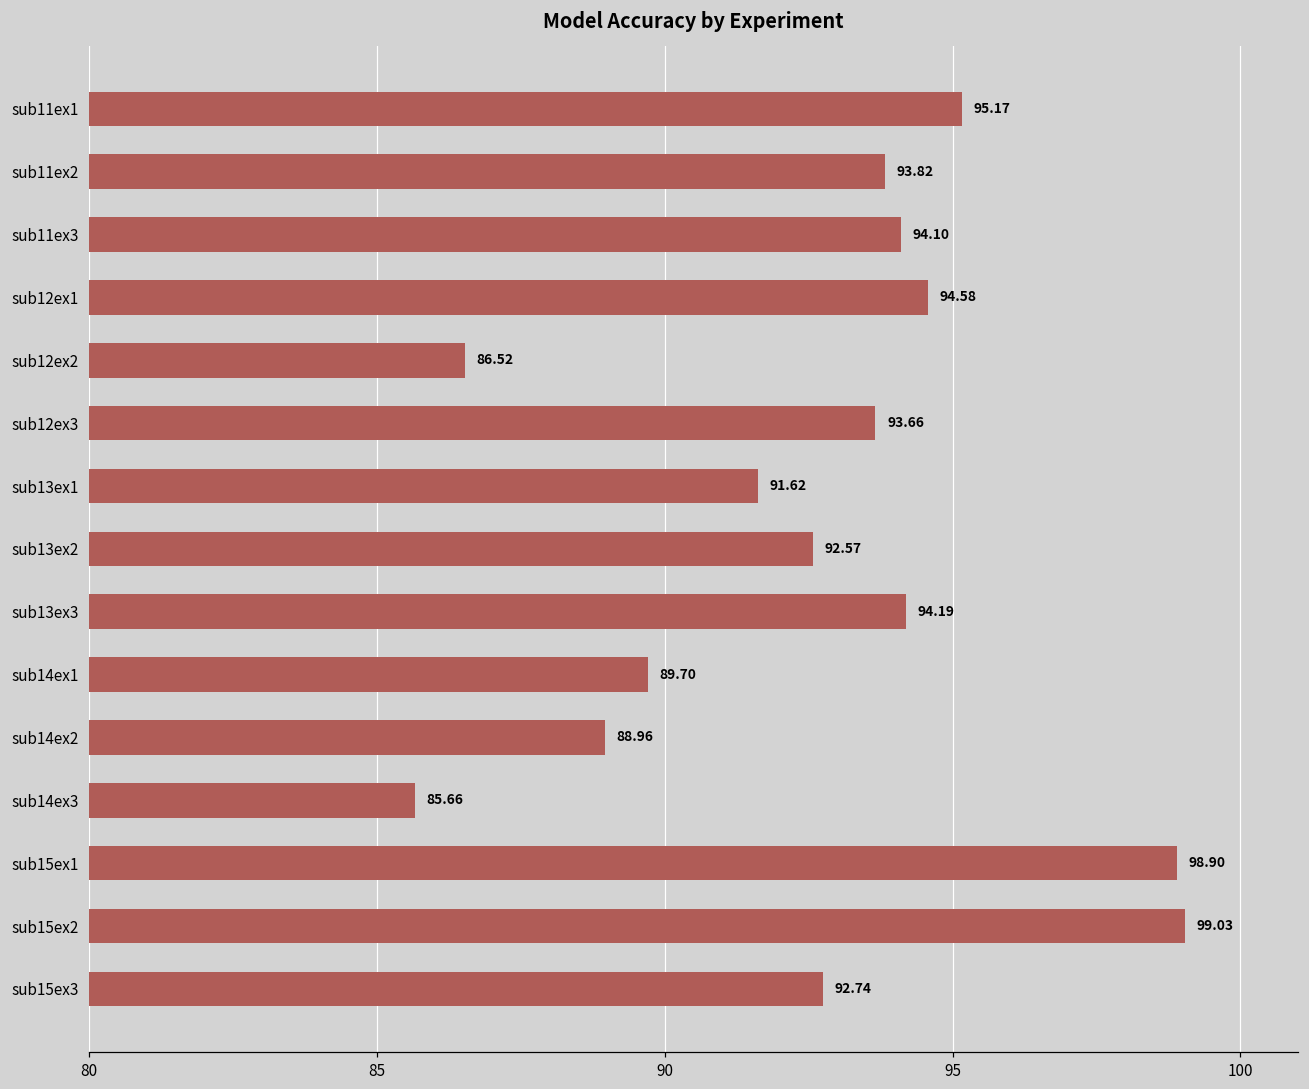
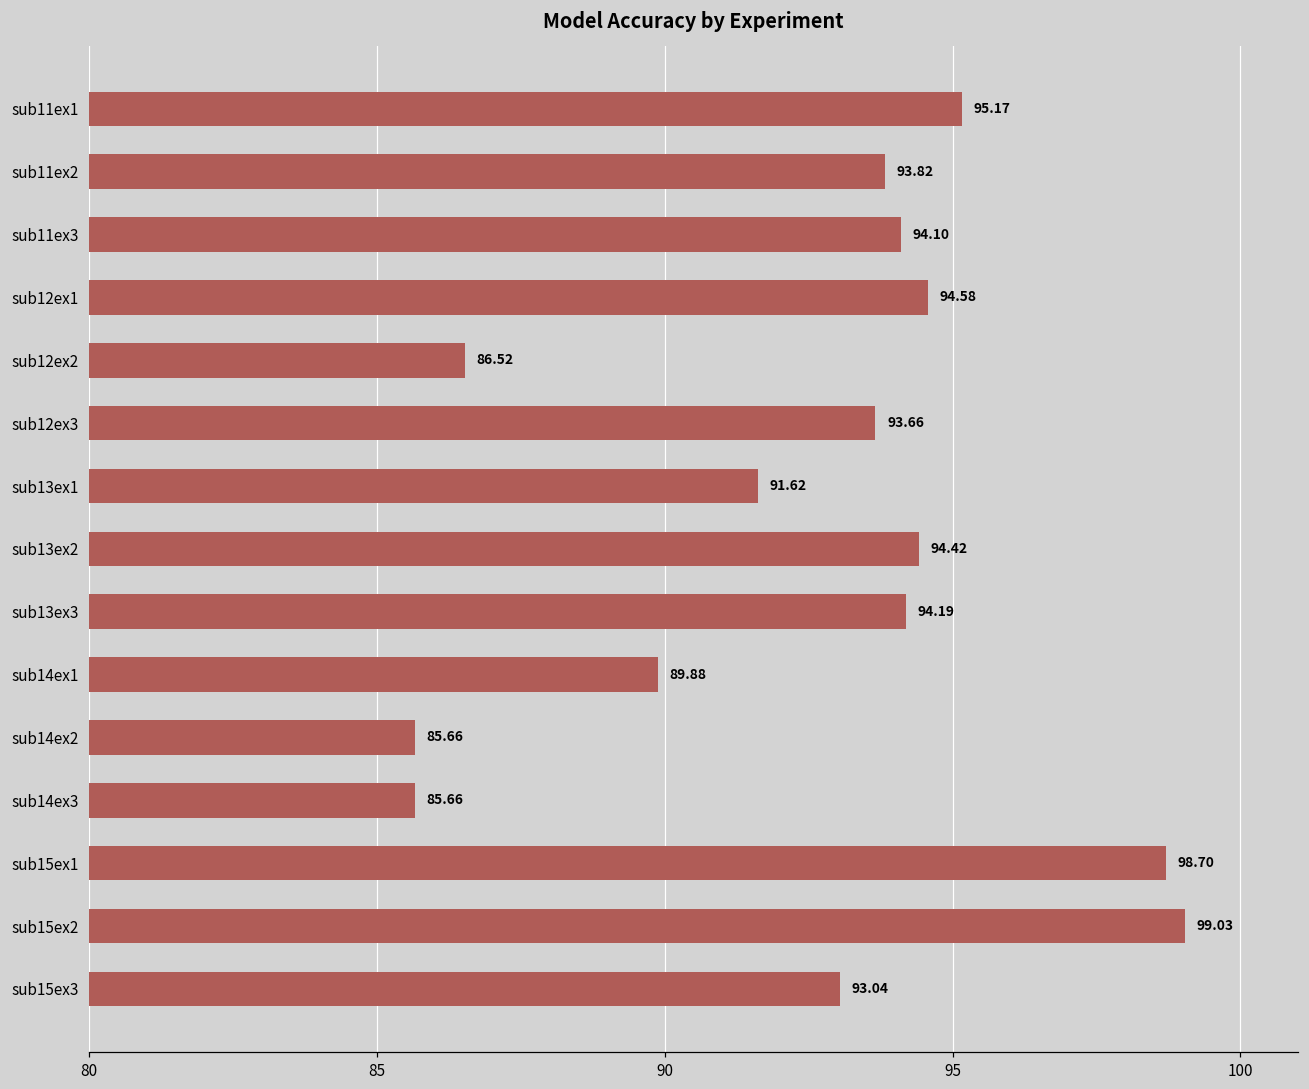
  {
    "sub11ex1": 95.17,
    "sub11ex2": 93.82,
    "sub11ex3": 94.10,
    "sub12ex1": 94.58,
    "sub12ex2": 86.52,
    "sub12ex3": 93.66,
    "sub13ex1": 91.62,
-   "sub13ex2": 92.57,
+   "sub13ex2": 94.42,
    "sub13ex3": 94.19,
-   "sub14ex1": 89.70,
-   "sub14ex2": 88.96,
+   "sub14ex1": 89.88,
+   "sub14ex2": 85.66,
    "sub14ex3": 85.66,
-   "sub15ex1": 98.90,
+   "sub15ex1": 98.70,
    "sub15ex2": 99.03,
-   "sub15ex3": 92.74
+   "sub15ex3": 93.04
  }
